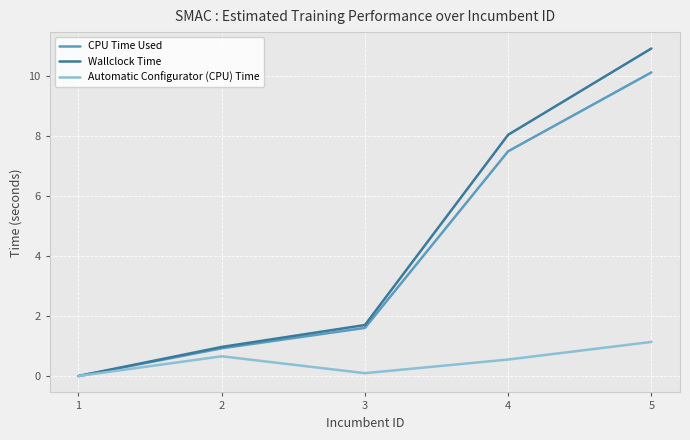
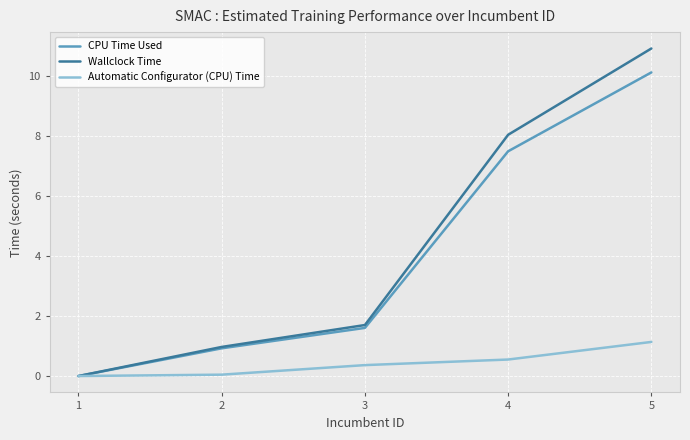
  {
    "Automatic Configurator (CPU) Time": {
-     "2": 0.7,
-     "3": 0.1,
+     "2": 0.0,
+     "3": 0.4,
      "4": 0.6,
      "5": 1.1
    }
  }
